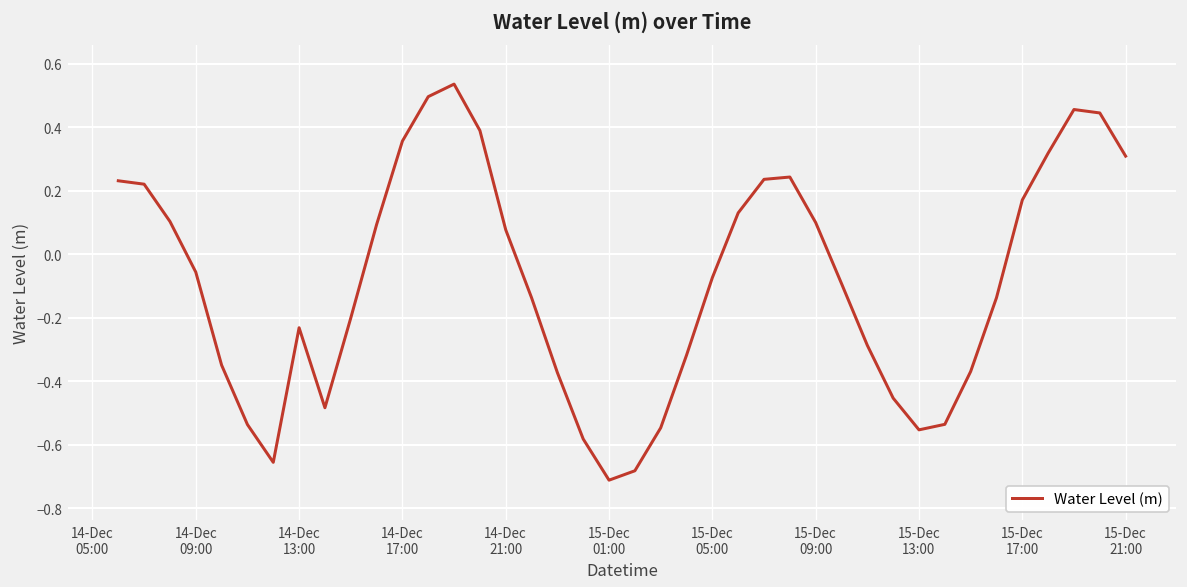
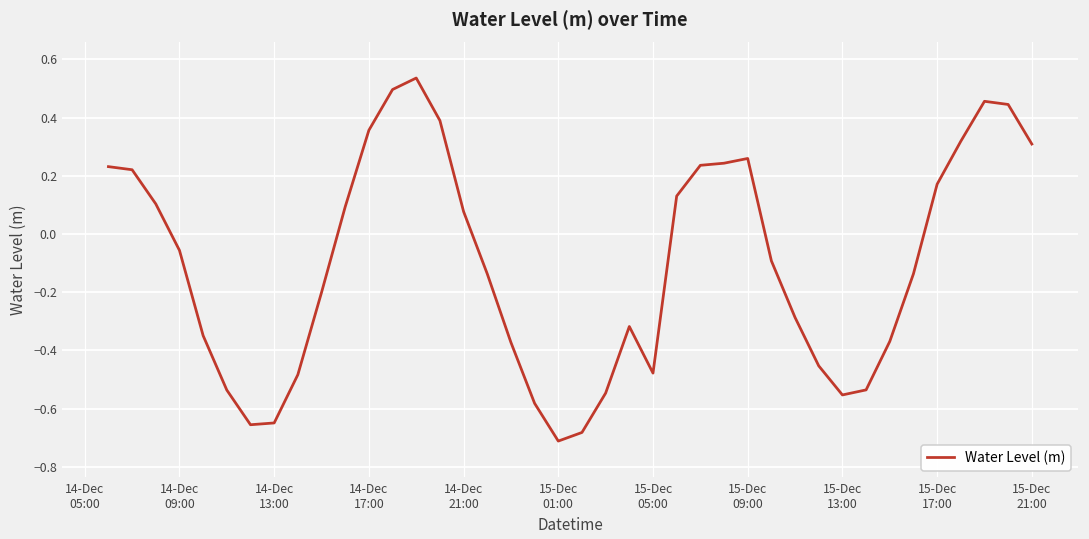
  {
    "14-Dec 09:00": -0.06,
-   "14-Dec 13:00": -0.23,
+   "14-Dec 13:00": -0.65,
    "14-Dec 17:00": 0.36,
    "14-Dec 21:00": 0.08,
    "15-Dec 01:00": -0.71,
-   "15-Dec 05:00": -0.07,
-   "15-Dec 09:00": 0.10,
+   "15-Dec 05:00": -0.48,
+   "15-Dec 09:00": 0.26,
    "15-Dec 13:00": -0.55,
    "15-Dec 17:00": 0.17,
    "15-Dec 21:00": 0.31
  }
